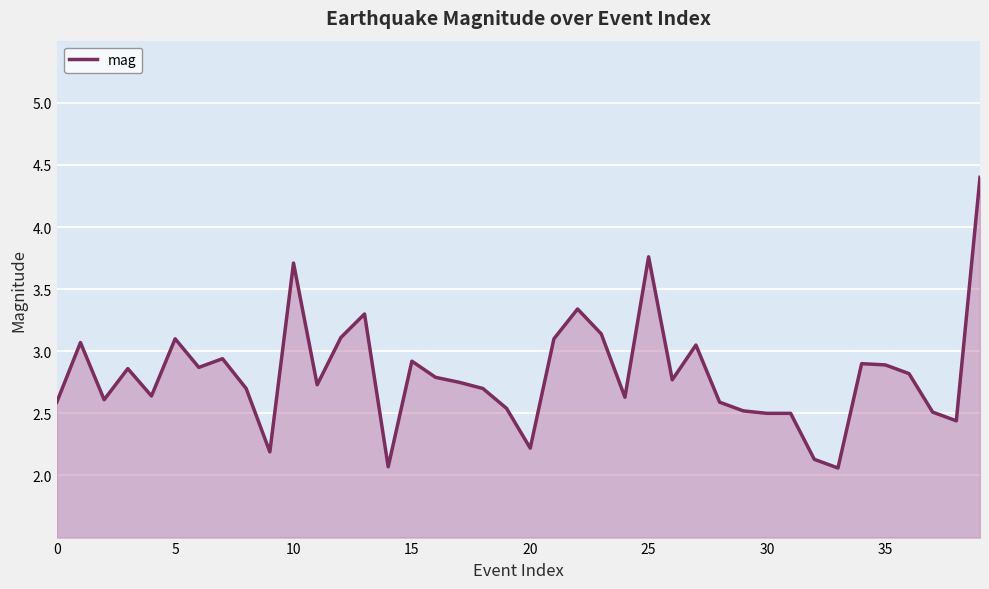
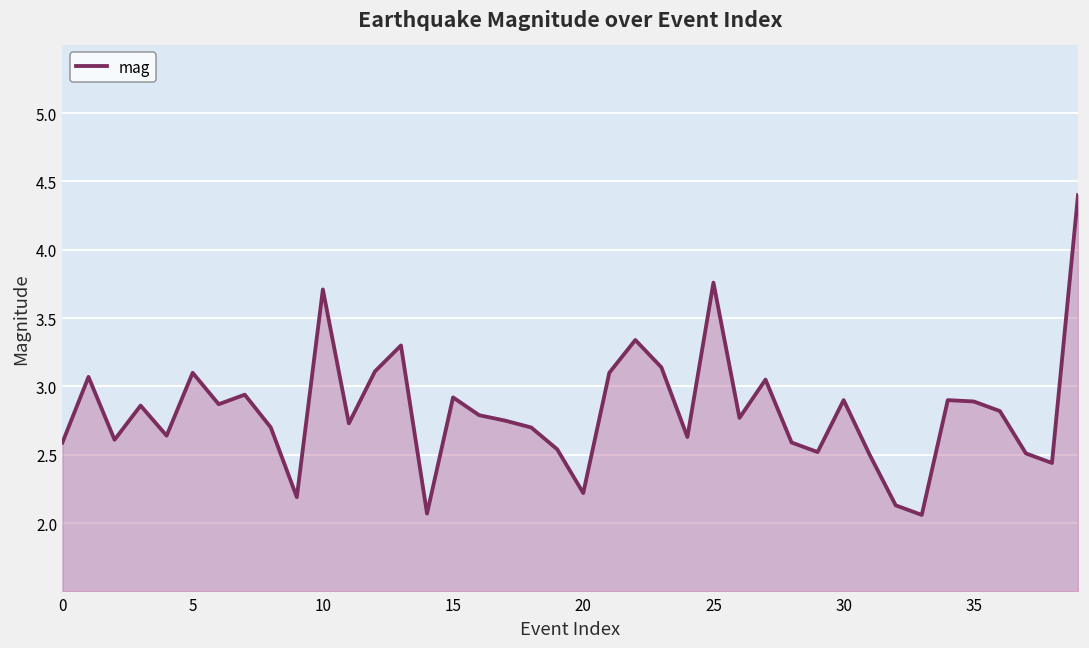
  {
    "0": 2.6,
    "5": 3.1,
    "10": 3.7,
    "15": 2.9,
    "20": 2.2,
    "25": 3.76,
-   "30": 2.5,
+   "30": 2.9,
    "35": 2.9
  }
